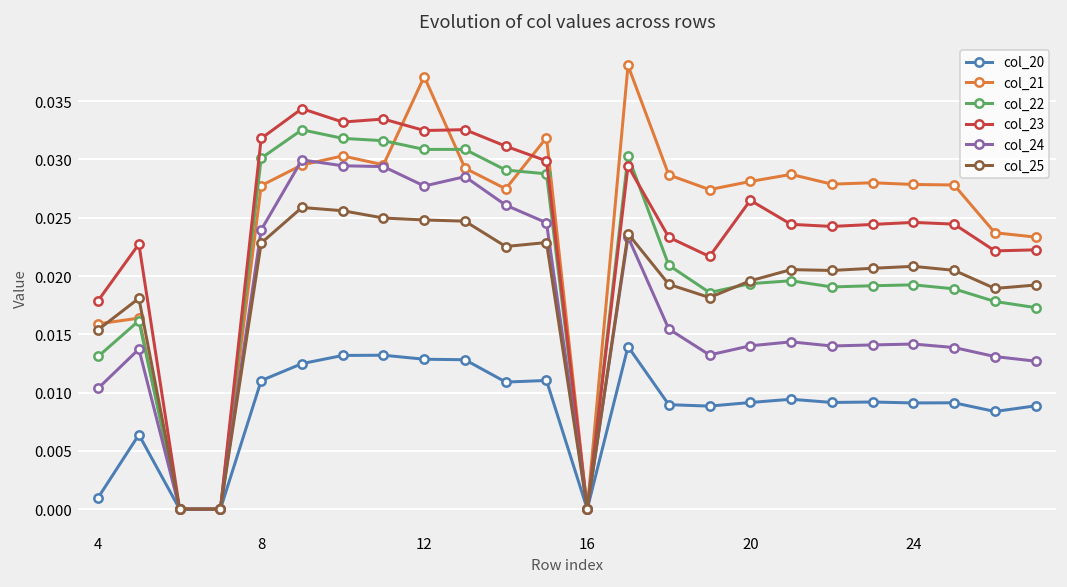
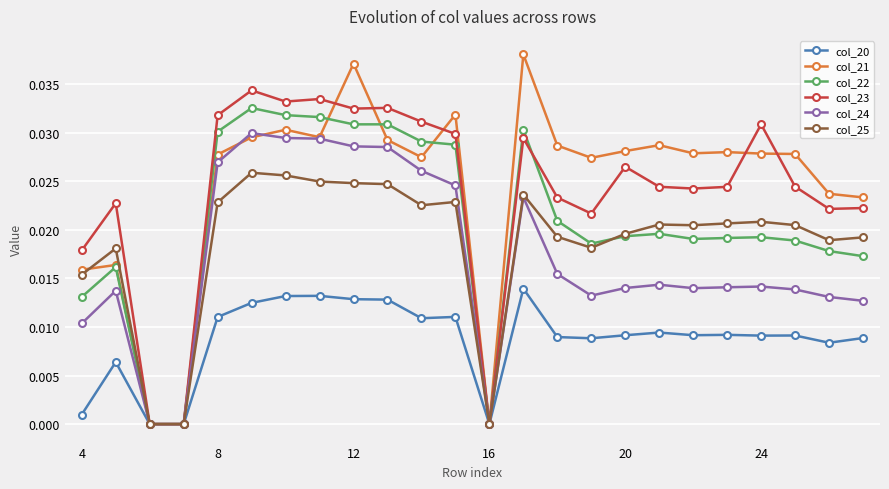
  {
    "col_20": {
      "4": 0.001,
      "8": 0.011,
      "12": 0.013,
      "20": 0.009,
      "24": 0.009
    },
    "col_21": {
      "4": 0.016,
      "8": 0.028,
      "12": 0.037,
      "20": 0.028,
      "24": 0.028
    },
    "col_22": {
      "4": 0.013,
      "8": 0.030,
      "12": 0.031,
      "24": 0.019
    },
    "col_23": {
      "4": 0.018,
      "8": 0.032,
      "12": 0.032,
      "20": 0.026,
-     "24": 0.025
+     "24": 0.031
    },
    "col_24": {
      "4": 0.010,
-     "8": 0.024,
-     "12": 0.028,
+     "8": 0.027,
+     "12": 0.029,
      "20": 0.014,
      "24": 0.014
    },
    "col_25": {
      "4": 0.015,
      "8": 0.023,
      "12": 0.025,
      "24": 0.021
    }
  }
